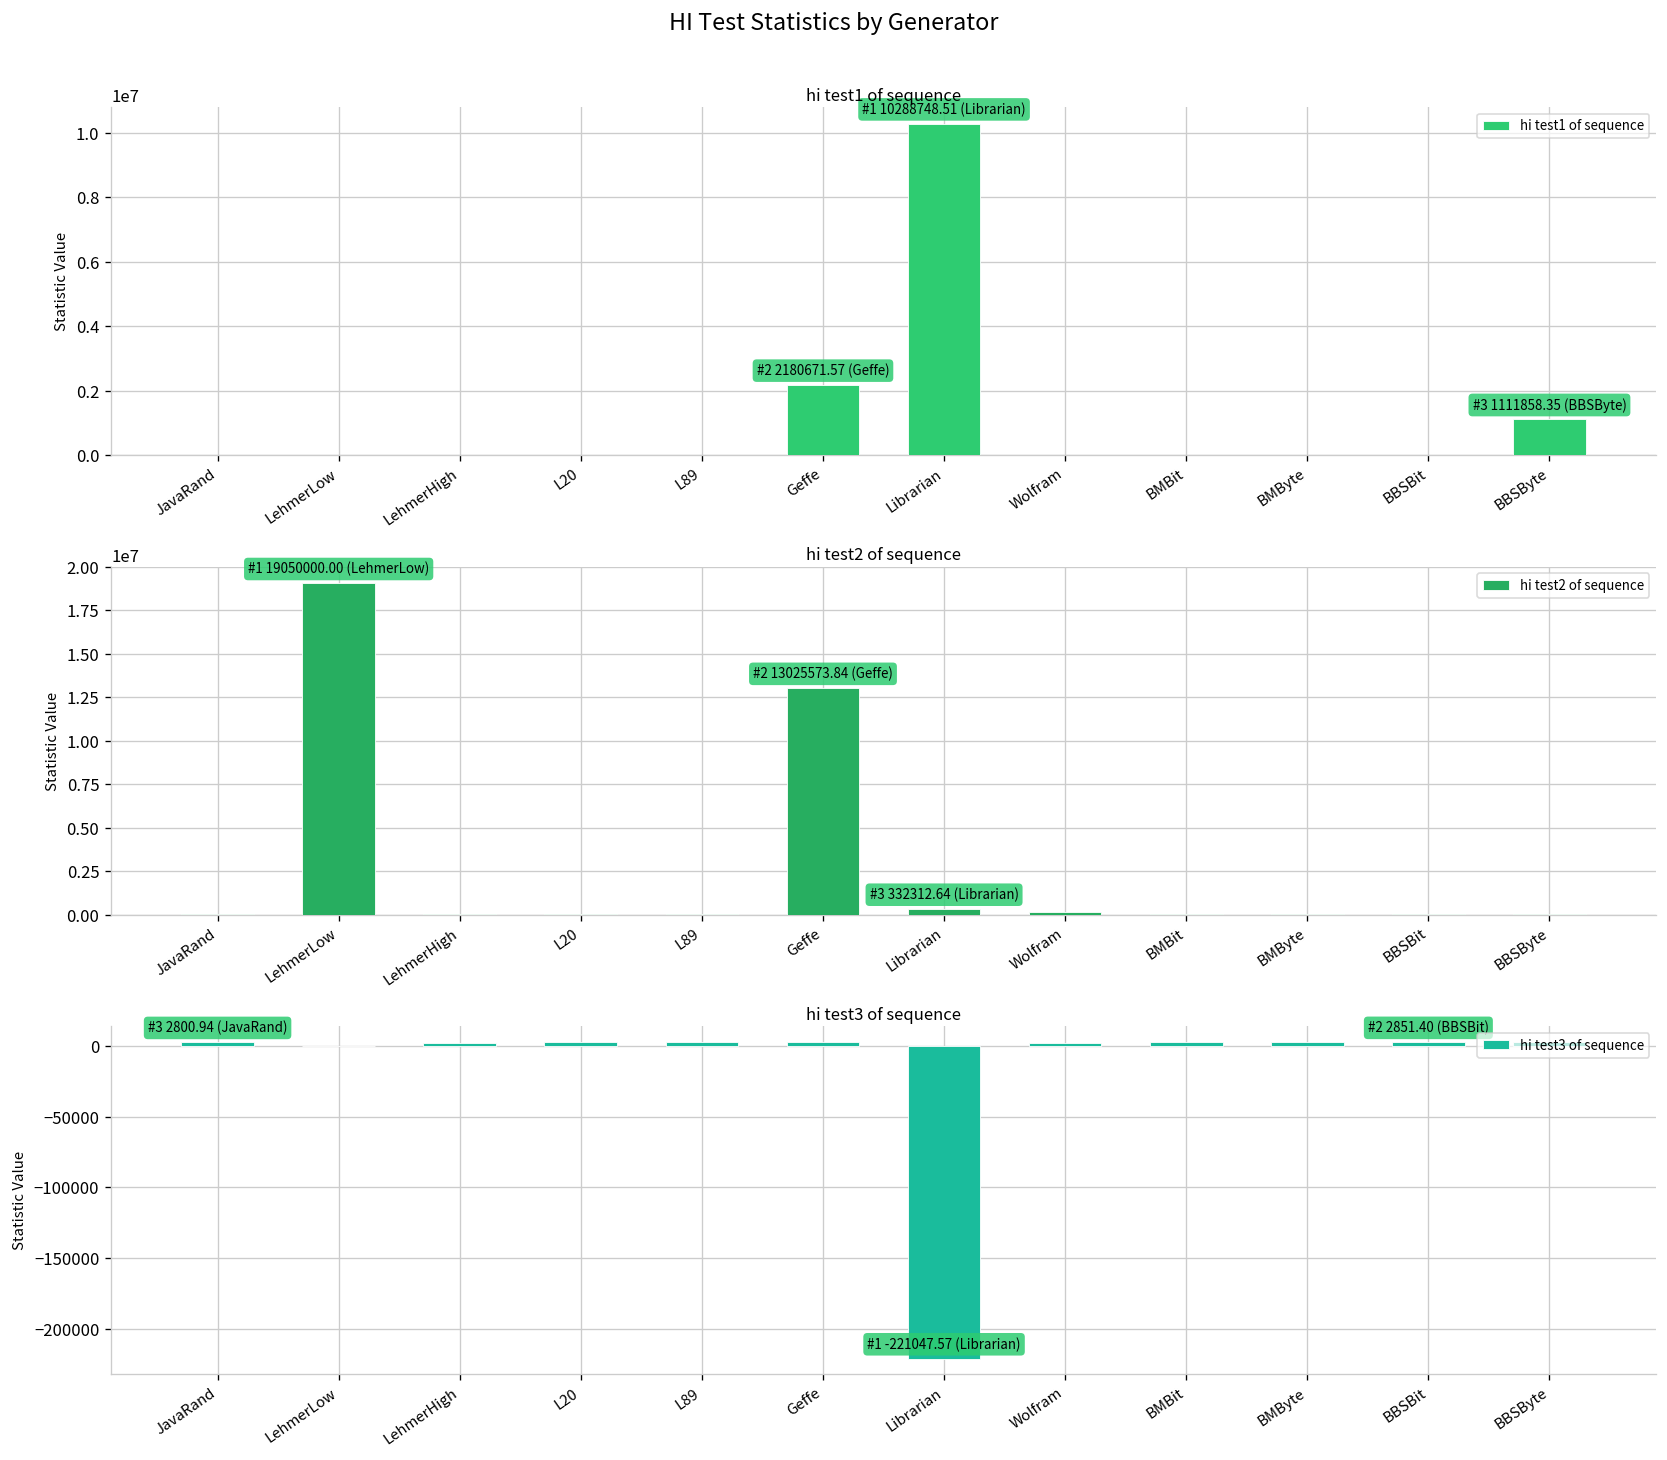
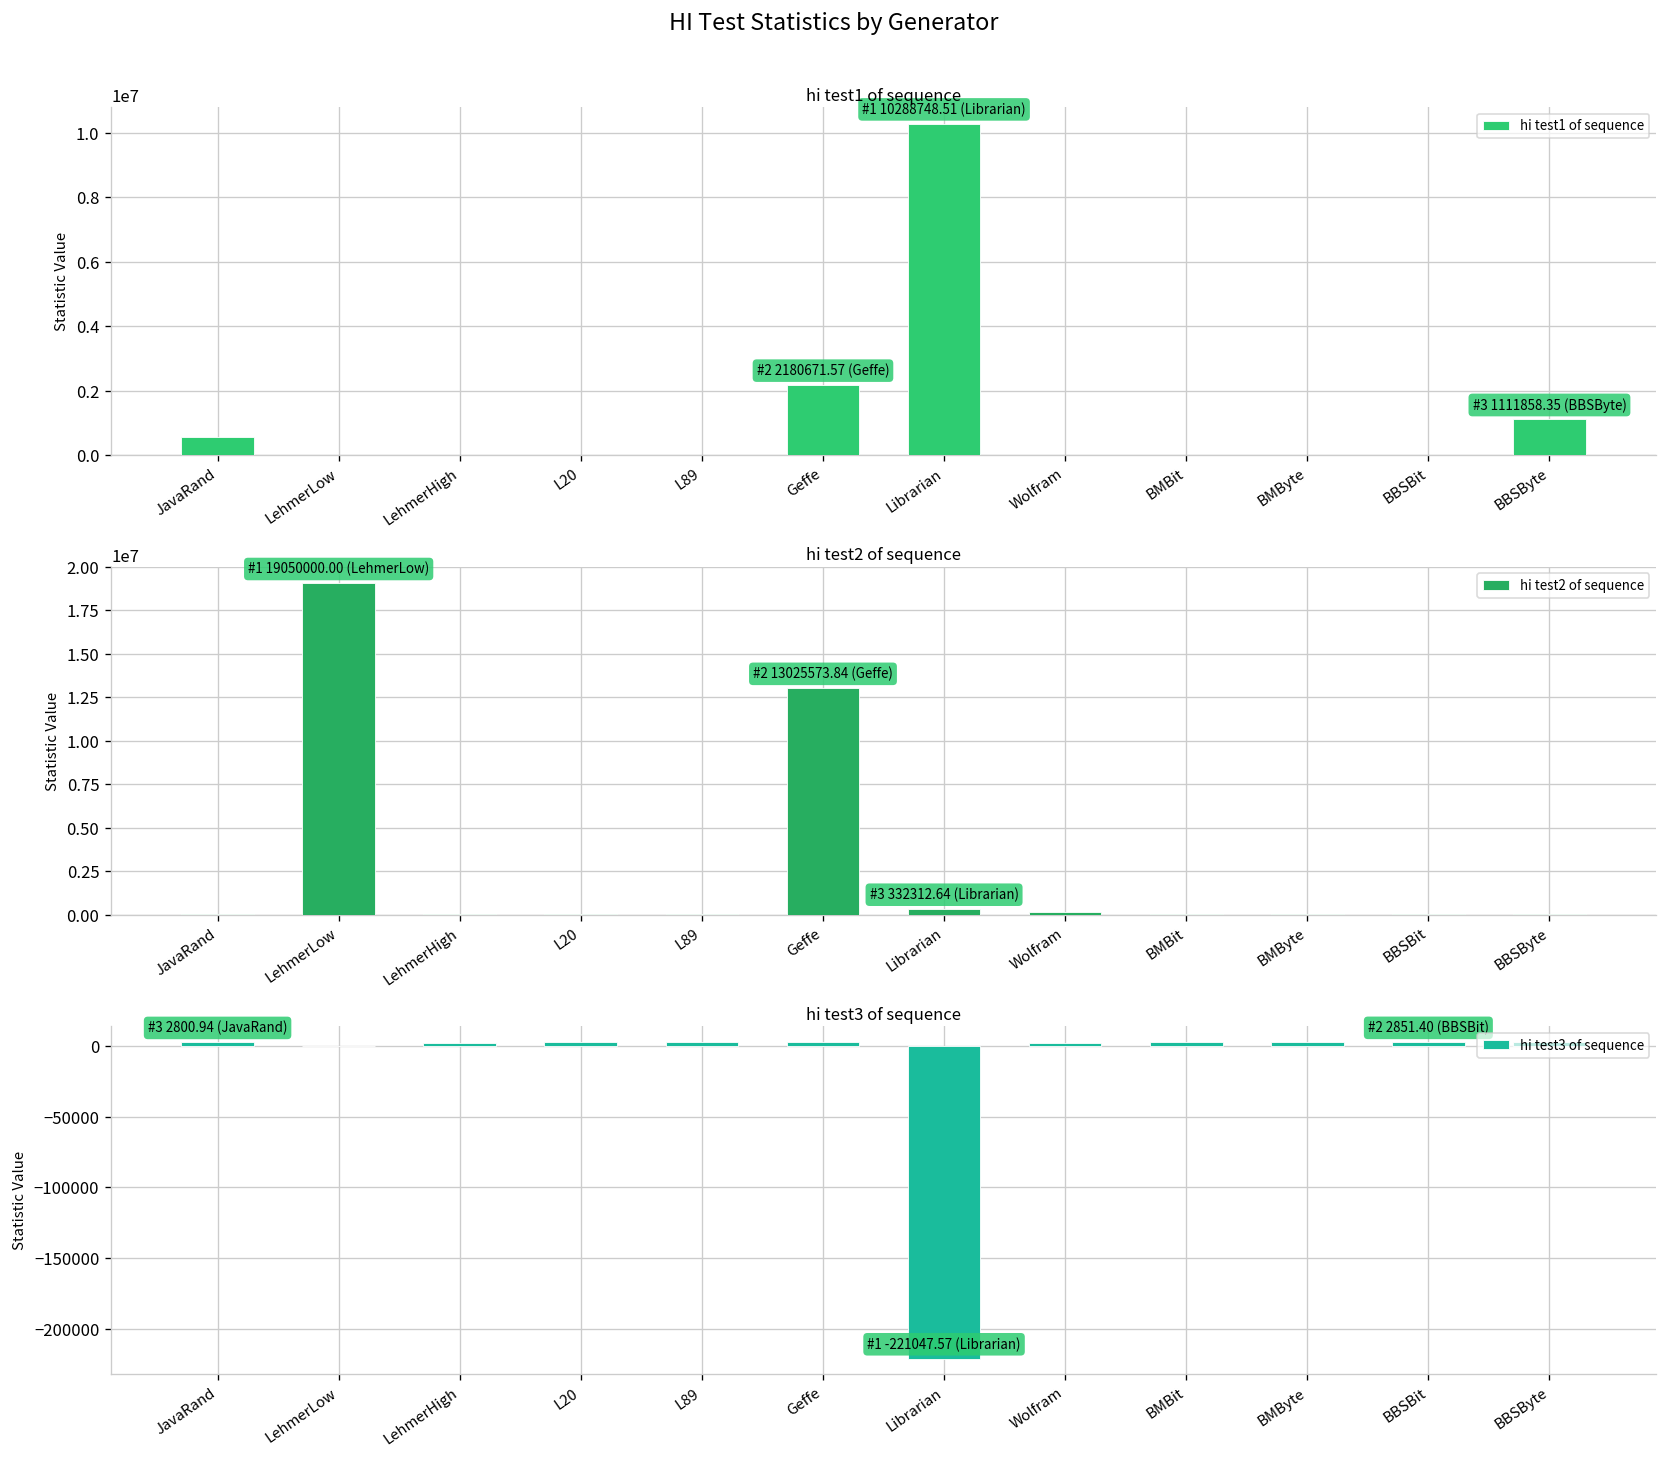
  {
    "hi test1 of sequence": {
-     "JavaRand": 0
+     "JavaRand": 600000
    },
    "hi test3 of sequence": {
      "LehmerHigh": 3000,
      "L20": 3000,
      "L89": 3000,
      "Geffe": 3000,
      "Wolfram": 2000,
      "BMBit": 3000,
      "BMByte": 3000
    }
  }
